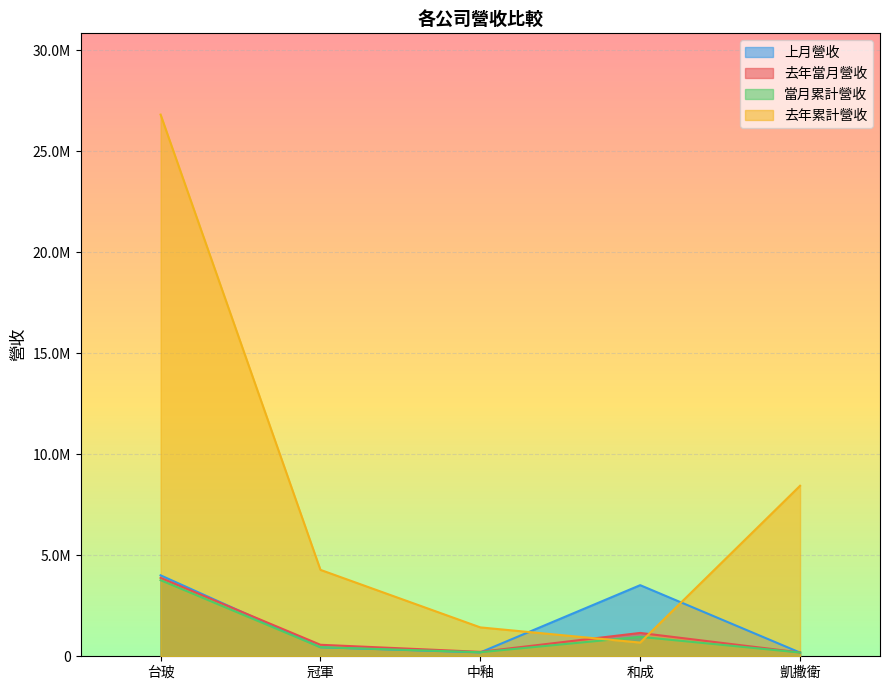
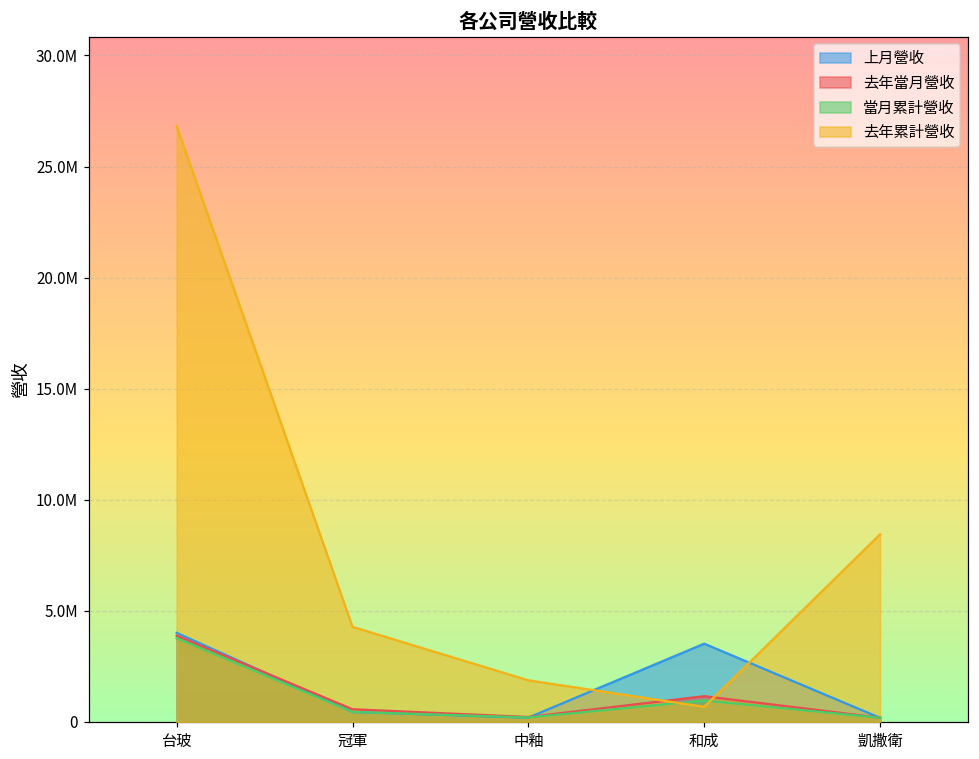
  {
    "上月營收": {
      "台玻": 4000000,
      "和成": 3500000
    },
    "去年當月營收": {
      "和成": 1200000
    },
    "當月累計營收": {
      "和成": 1000000
    },
    "去年累計營收": {
      "台玻": 26800000,
      "冠軍": 4300000,
-     "中釉": 1400000,
+     "中釉": 1900000,
      "和成": 700000,
      "凱撒衛": 8400000
    }
  }
